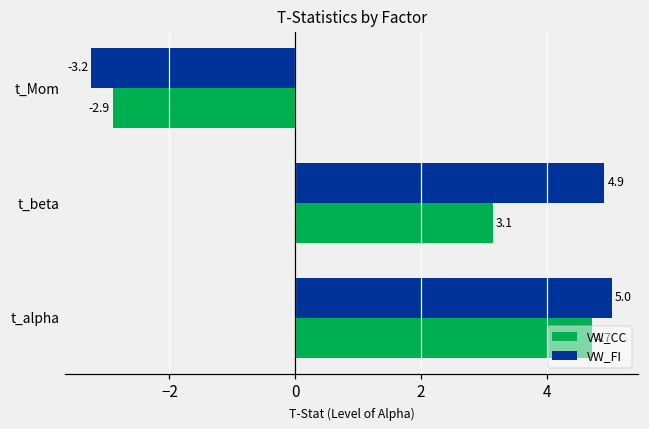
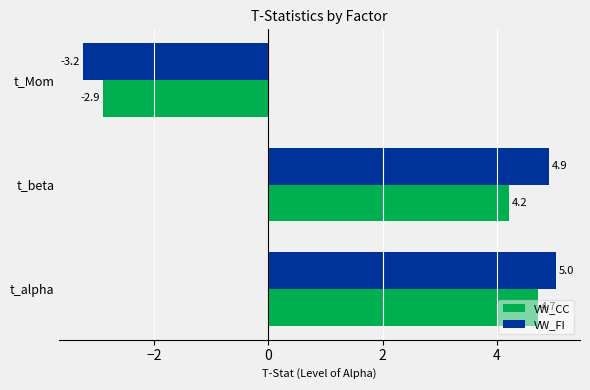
  {
    "VW_CC": {
      "t_Mom": -2.9,
-     "t_beta": 3.1
+     "t_beta": 4.2
    },
    "VW_FI": {
      "t_Mom": -3.2,
      "t_beta": 4.9,
      "t_alpha": 5.0
    }
  }
